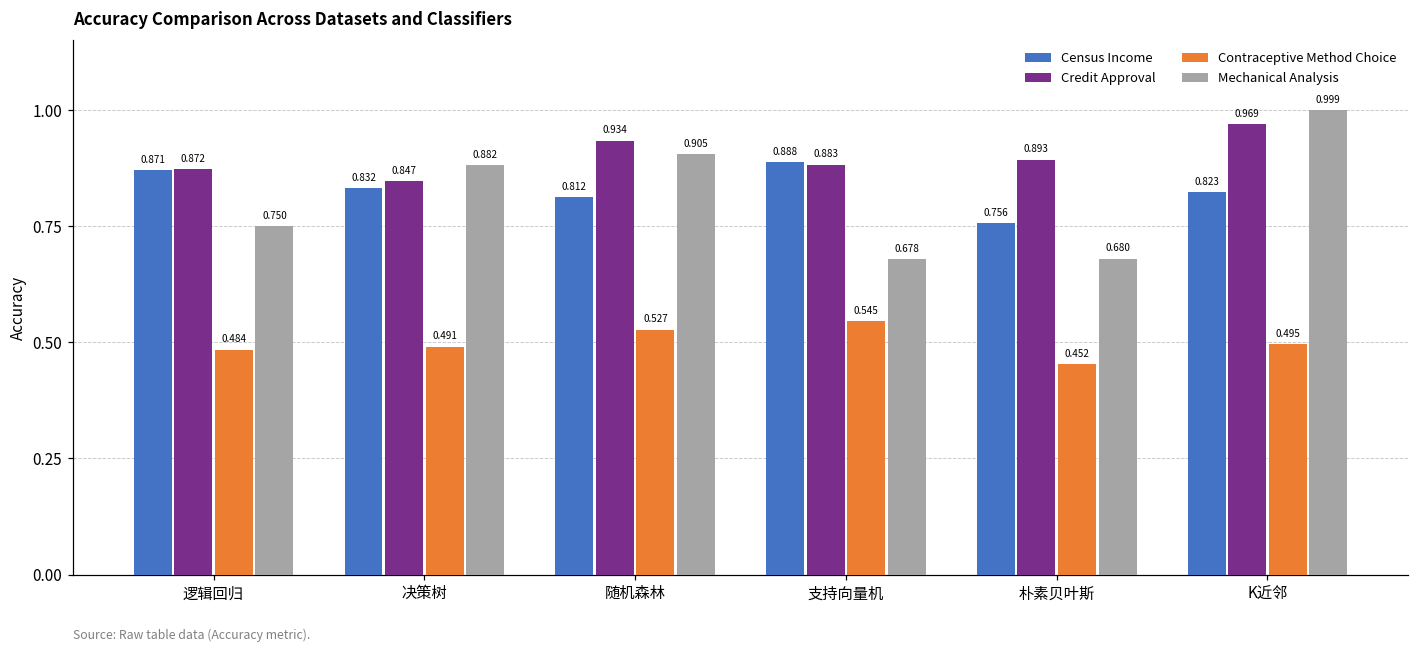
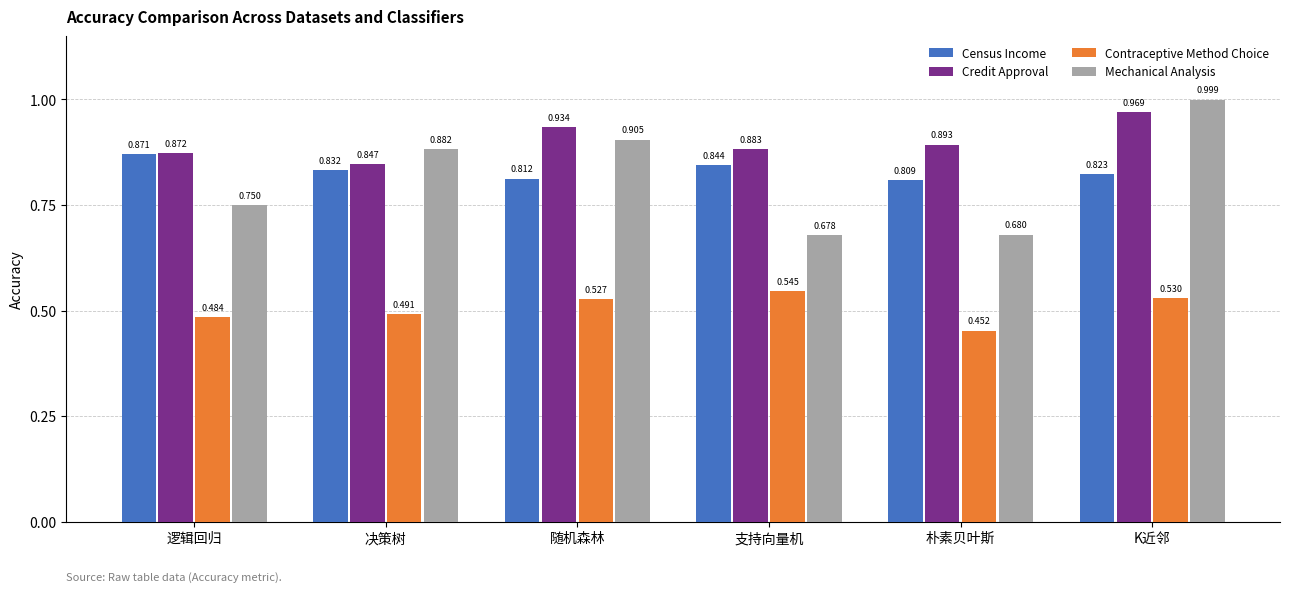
  {
    "Census Income": {
      "逻辑回归": 0.871,
      "决策树": 0.832,
      "随机森林": 0.812,
-     "支持向量机": 0.888,
-     "朴素贝叶斯": 0.756,
+     "支持向量机": 0.844,
+     "朴素贝叶斯": 0.809,
      "K近邻": 0.823
    },
    "Credit Approval": {
      "逻辑回归": 0.872,
      "决策树": 0.847,
      "随机森林": 0.934,
      "支持向量机": 0.883,
      "朴素贝叶斯": 0.893,
      "K近邻": 0.969
    },
    "Contraceptive Method Choice": {
      "逻辑回归": 0.484,
      "决策树": 0.491,
      "随机森林": 0.527,
      "支持向量机": 0.545,
      "朴素贝叶斯": 0.452,
-     "K近邻": 0.495
+     "K近邻": 0.530
    },
    "Mechanical Analysis": {
      "逻辑回归": 0.750,
      "决策树": 0.882,
      "随机森林": 0.905,
      "支持向量机": 0.678,
      "朴素贝叶斯": 0.680,
      "K近邻": 0.999
    }
  }
